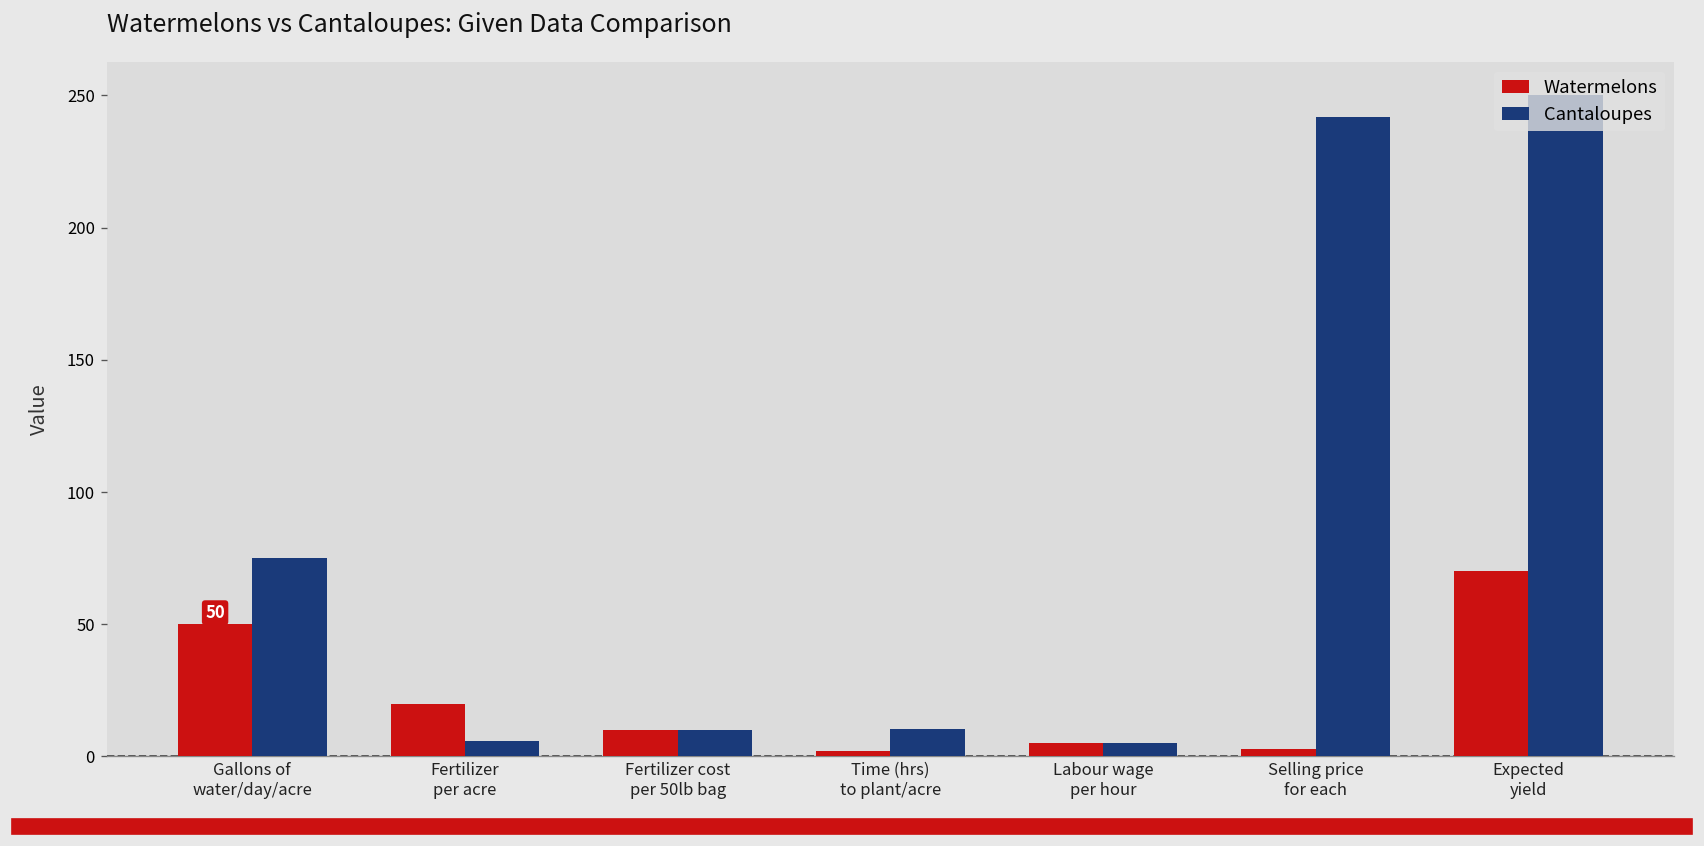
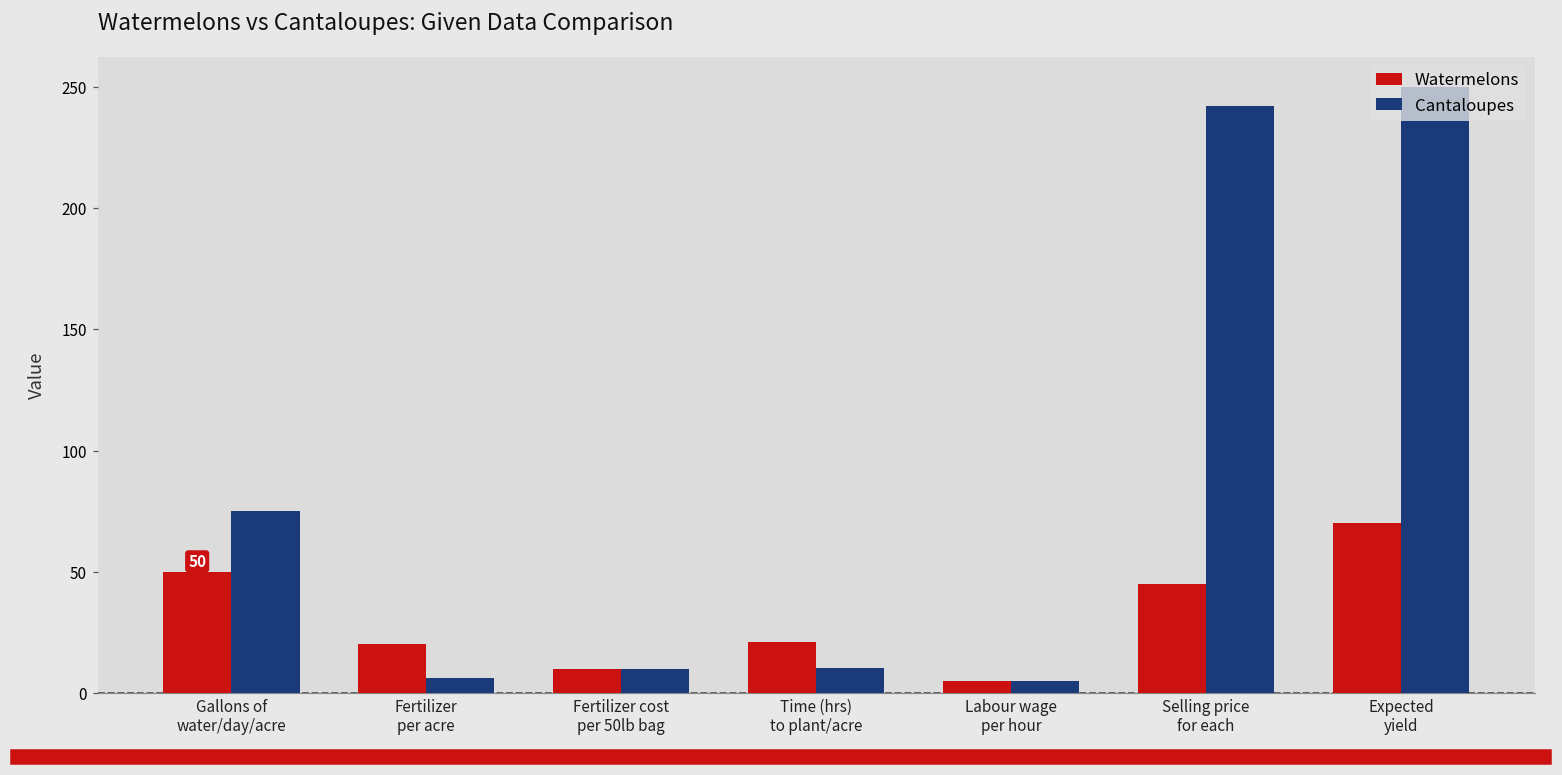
  {
    "Watermelons": {
      "Fertilizer per acre": 20,
      "Fertilizer cost per 50lb bag": 10,
-     "Time (hrs) to plant/acre": 2,
+     "Time (hrs) to plant/acre": 21,
      "Labour wage per hour": 5,
-     "Selling price for each": 3,
+     "Selling price for each": 45,
      "Expected yield": 70
    },
    "Cantaloupes": {
      "Gallons of water/day/acre": 75,
      "Fertilizer per acre": 6,
      "Fertilizer cost per 50lb bag": 10,
      "Time (hrs) to plant/acre": 10,
      "Labour wage per hour": 5,
      "Selling price for each": 242
    }
  }
